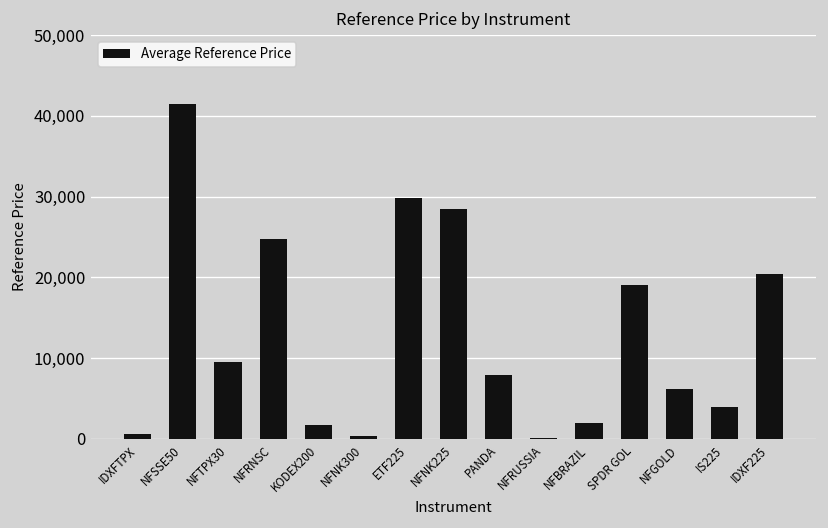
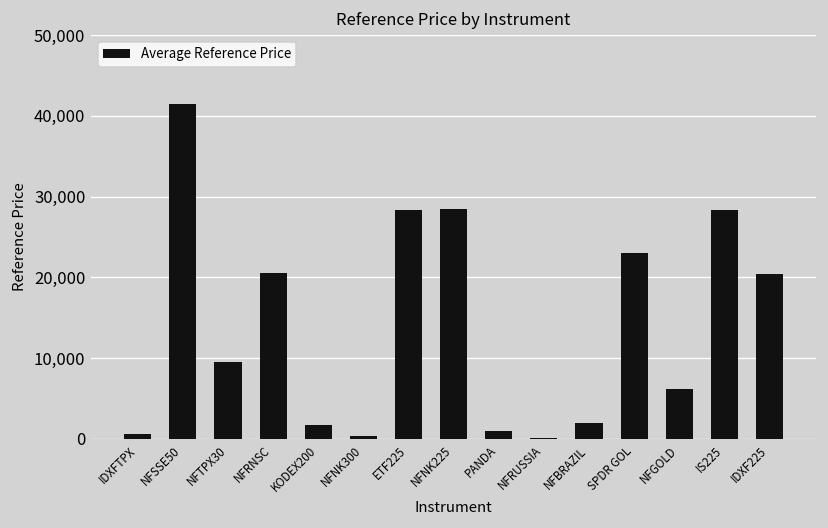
  {
    "IDXFTPX": "1,000",
    "NFSSE50": "41,000",
    "NFTPX30": "10,000",
-   "NFRNSC": "25,000",
+   "NFRNSC": "21,000",
    "KODEX200": "2,000",
-   "ETF225": "30,000",
+   "ETF225": "28,000",
    "NFNK225": "28,000",
-   "PANDA": "8,000",
+   "PANDA": "1,000",
    "NFBRAZIL": "2,000",
-   "SPDR GOL": "19,000",
+   "SPDR GOL": "23,000",
    "NFGOLD": "6,000",
-   "IS225": "4,000",
+   "IS225": "28,000",
    "IDXF225": "20,000"
  }
